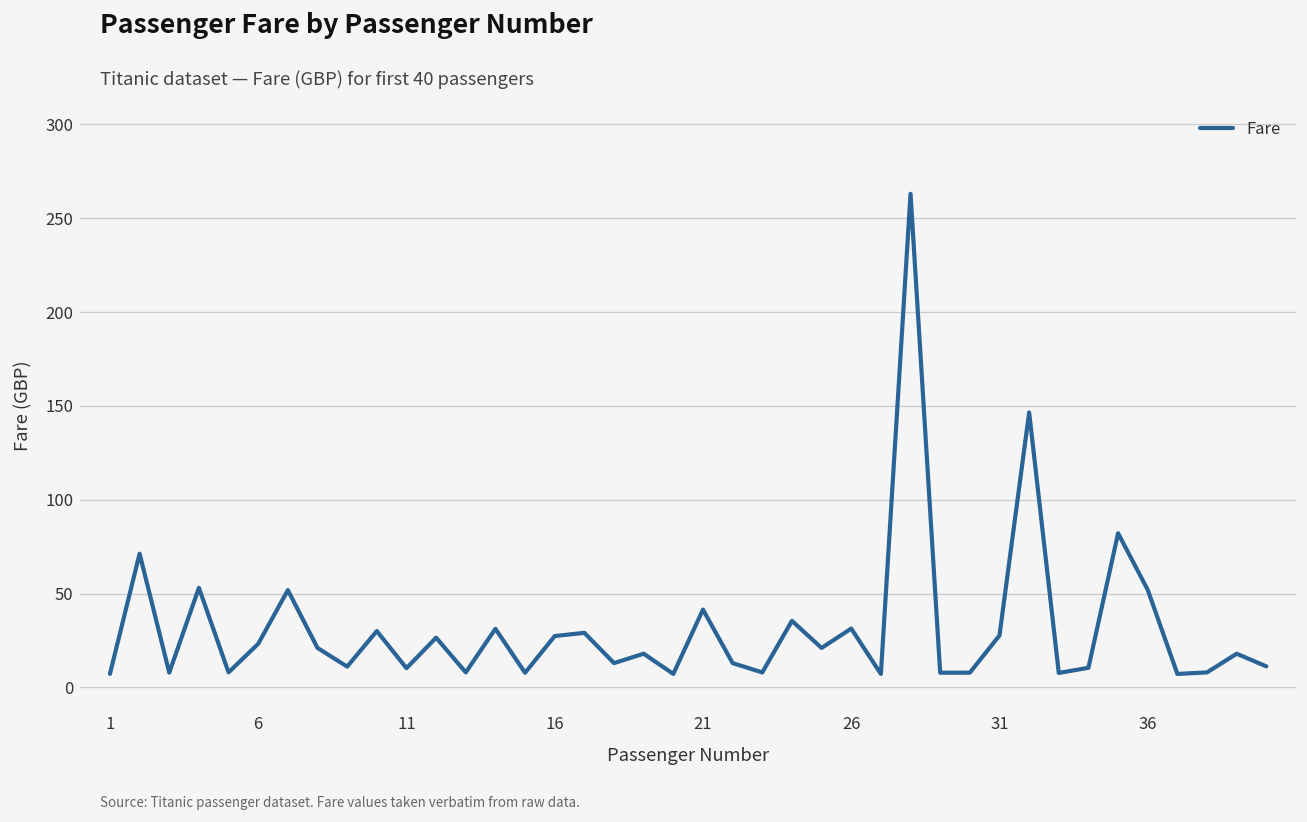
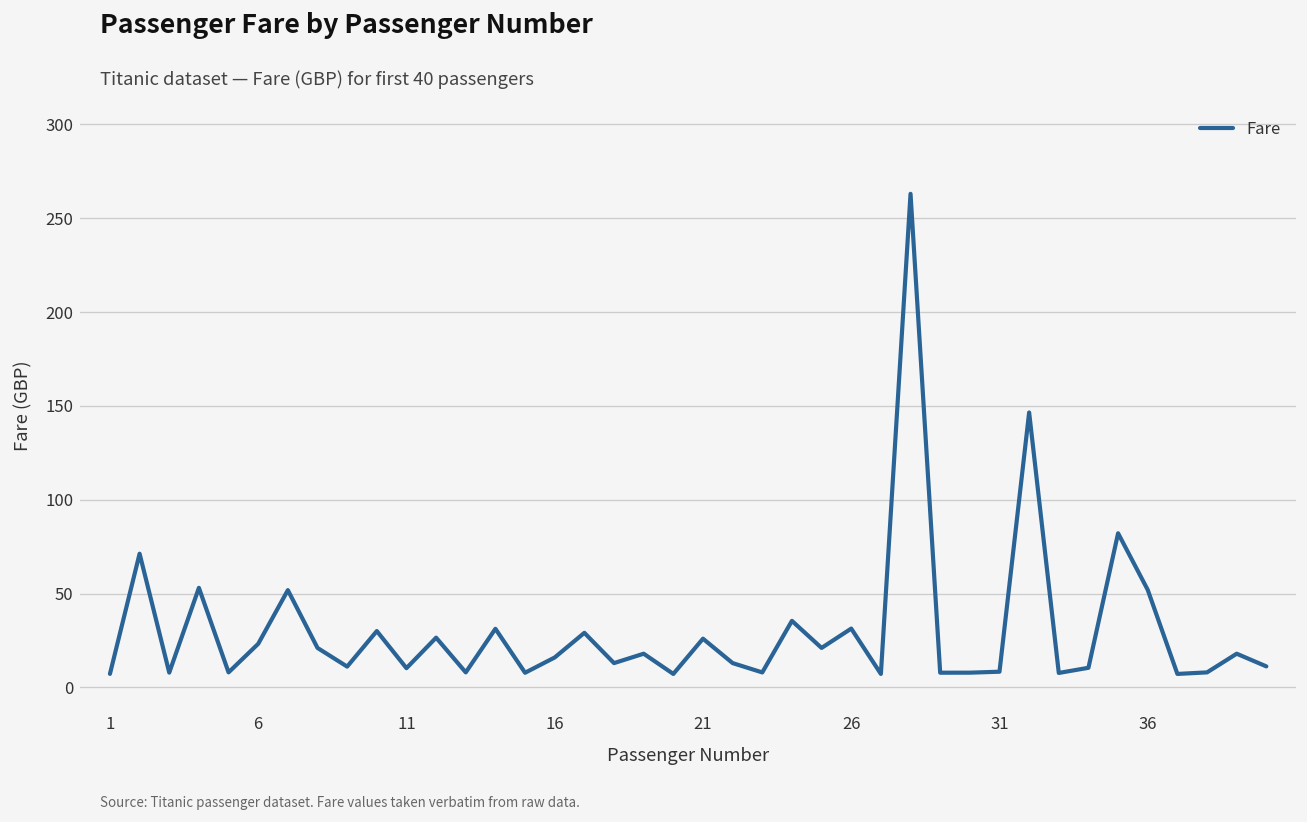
  {
    "1": 7,
    "6": 23,
    "11": 10,
-   "16": 27,
-   "21": 42,
+   "16": 16,
+   "21": 26,
    "26": 31,
-   "31": 28,
+   "31": 8,
    "36": 52
  }
